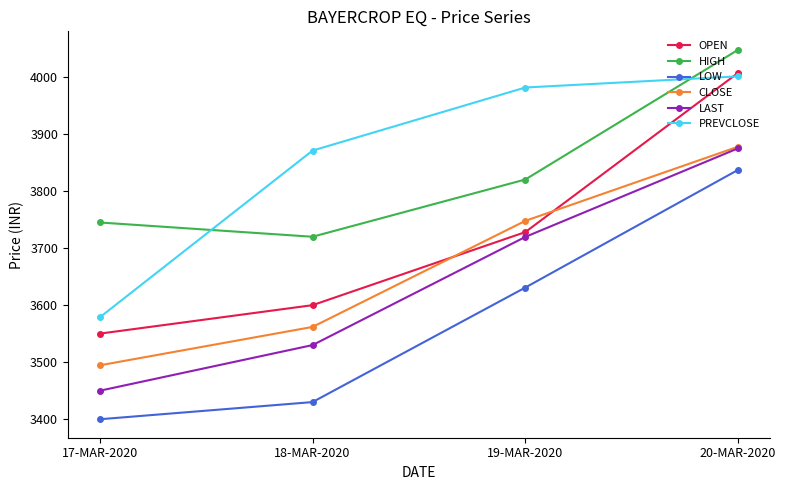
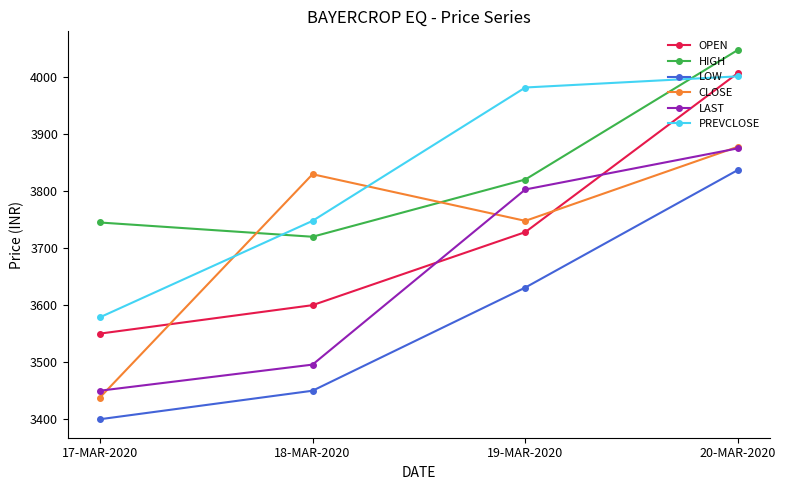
  {
    "OPEN": {
      "17-MAR-2020": 3550,
      "18-MAR-2020": 3600,
      "19-MAR-2020": 3730,
      "20-MAR-2020": 4010
    },
    "HIGH": {
      "17-MAR-2020": 3740,
      "18-MAR-2020": 3720,
      "19-MAR-2020": 3820,
      "20-MAR-2020": 4050
    },
    "LOW": {
      "17-MAR-2020": 3400,
-     "18-MAR-2020": 3430,
+     "18-MAR-2020": 3450,
      "19-MAR-2020": 3630,
      "20-MAR-2020": 3840
    },
    "CLOSE": {
-     "17-MAR-2020": 3490,
-     "18-MAR-2020": 3560,
+     "17-MAR-2020": 3440,
+     "18-MAR-2020": 3830,
      "19-MAR-2020": 3750
    },
    "LAST": {
      "17-MAR-2020": 3450,
-     "18-MAR-2020": 3530,
-     "19-MAR-2020": 3720
+     "18-MAR-2020": 3500,
+     "19-MAR-2020": 3800
    },
    "PREVCLOSE": {
      "17-MAR-2020": 3580,
-     "18-MAR-2020": 3870,
+     "18-MAR-2020": 3750,
      "19-MAR-2020": 3980,
      "20-MAR-2020": 4000
    }
  }
